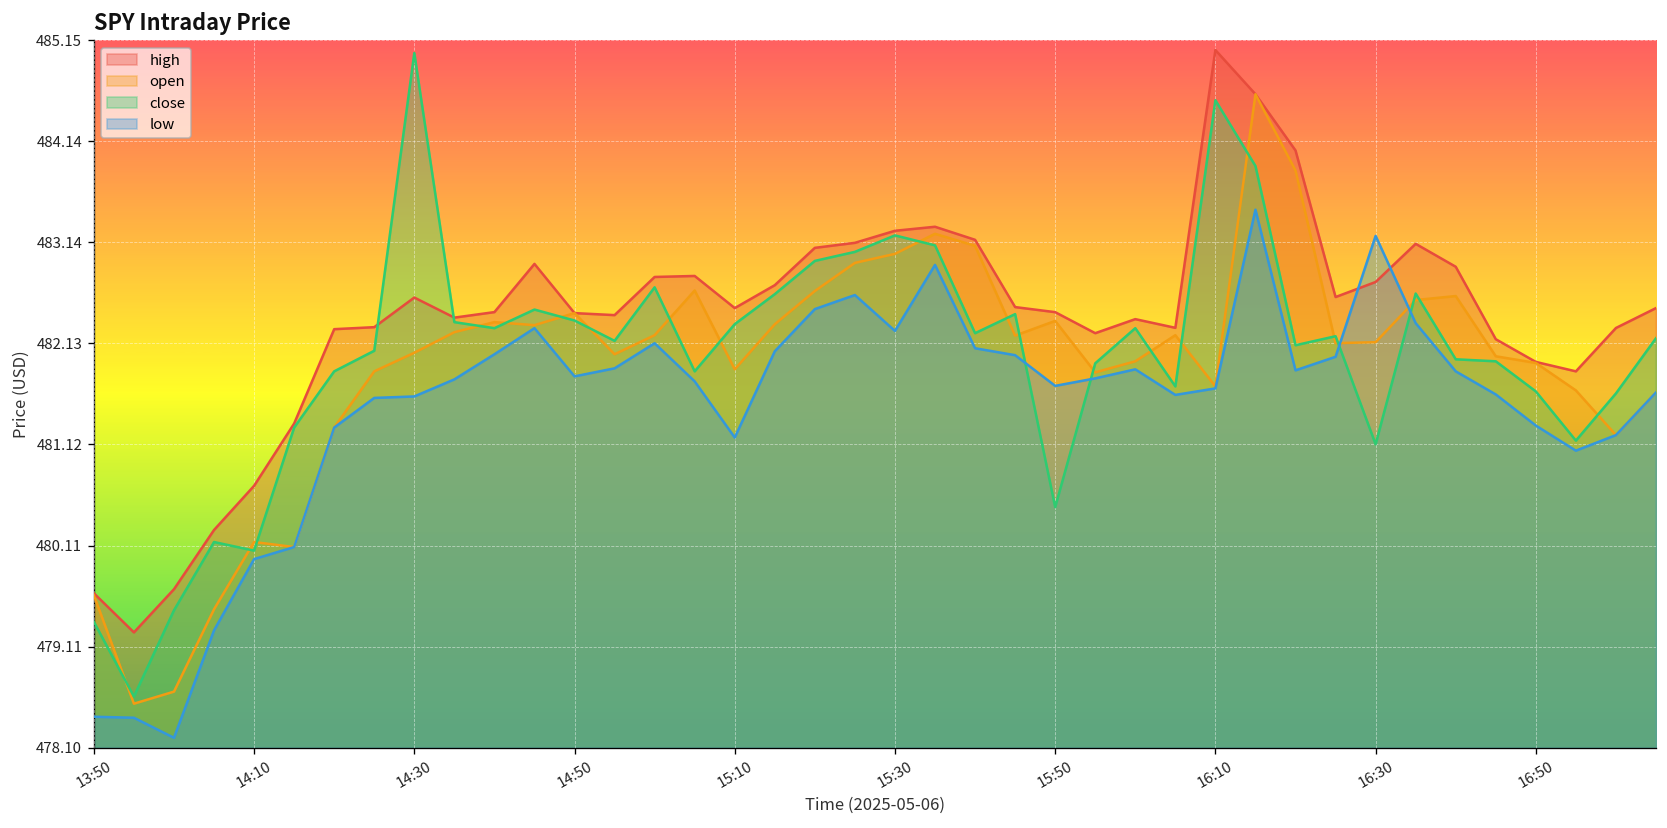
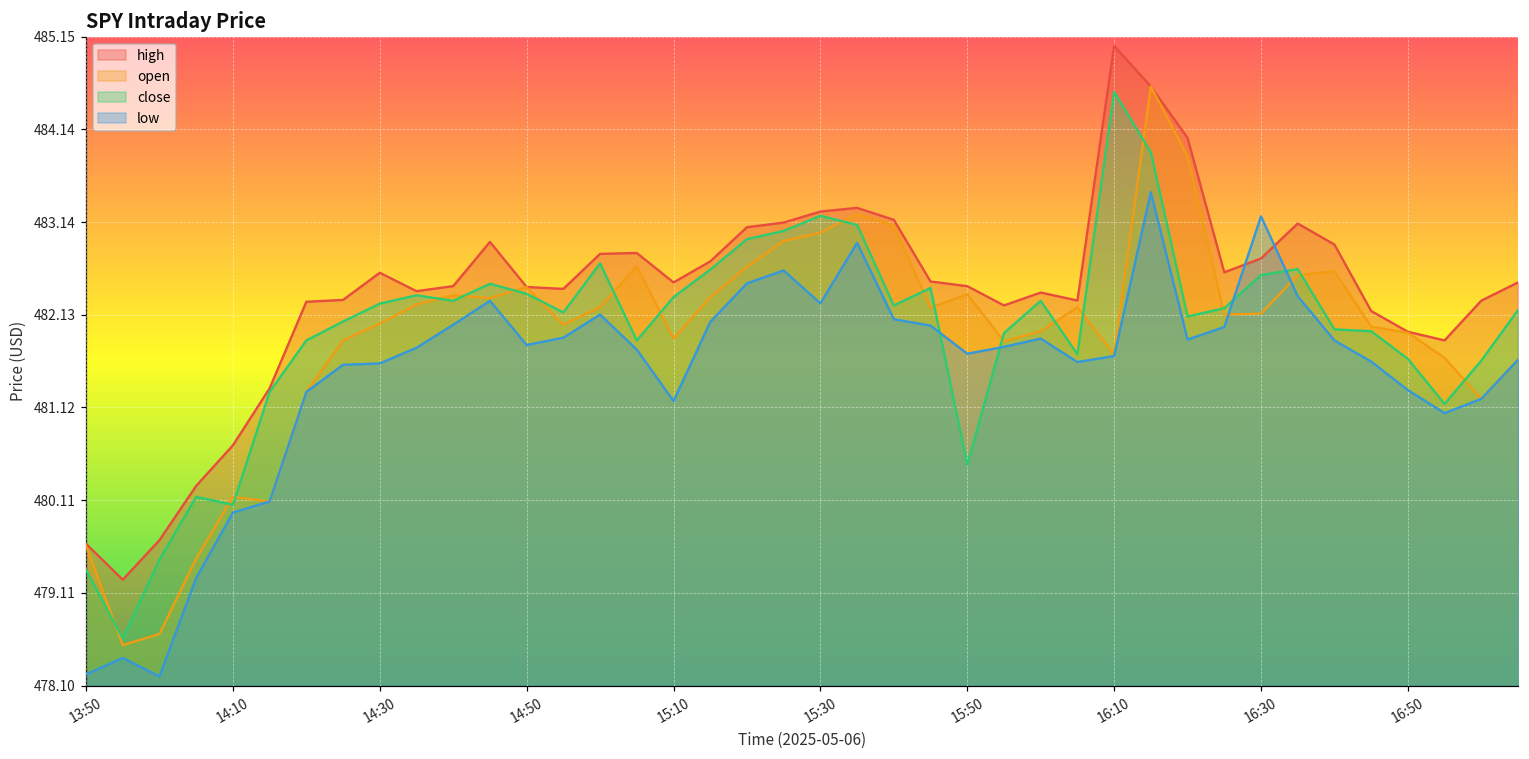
  {
    "close": {
      "13:50": 479.4,
      "14:10": 480.1,
-     "14:30": 485.0,
+     "14:30": 482.3,
      "14:50": 482.4,
      "15:10": 482.3,
      "15:30": 483.2,
      "15:50": 480.5,
      "16:10": 484.5,
-     "16:30": 481.1,
+     "16:30": 482.6,
      "16:50": 481.6
    },
    "low": {
-     "13:50": 478.4,
+     "13:50": 478.2,
      "14:10": 480.0,
      "14:30": 481.6,
      "14:50": 481.8,
      "15:10": 481.2,
      "15:30": 482.3,
      "15:50": 481.7,
      "16:30": 483.2,
      "16:50": 481.3
    }
  }
